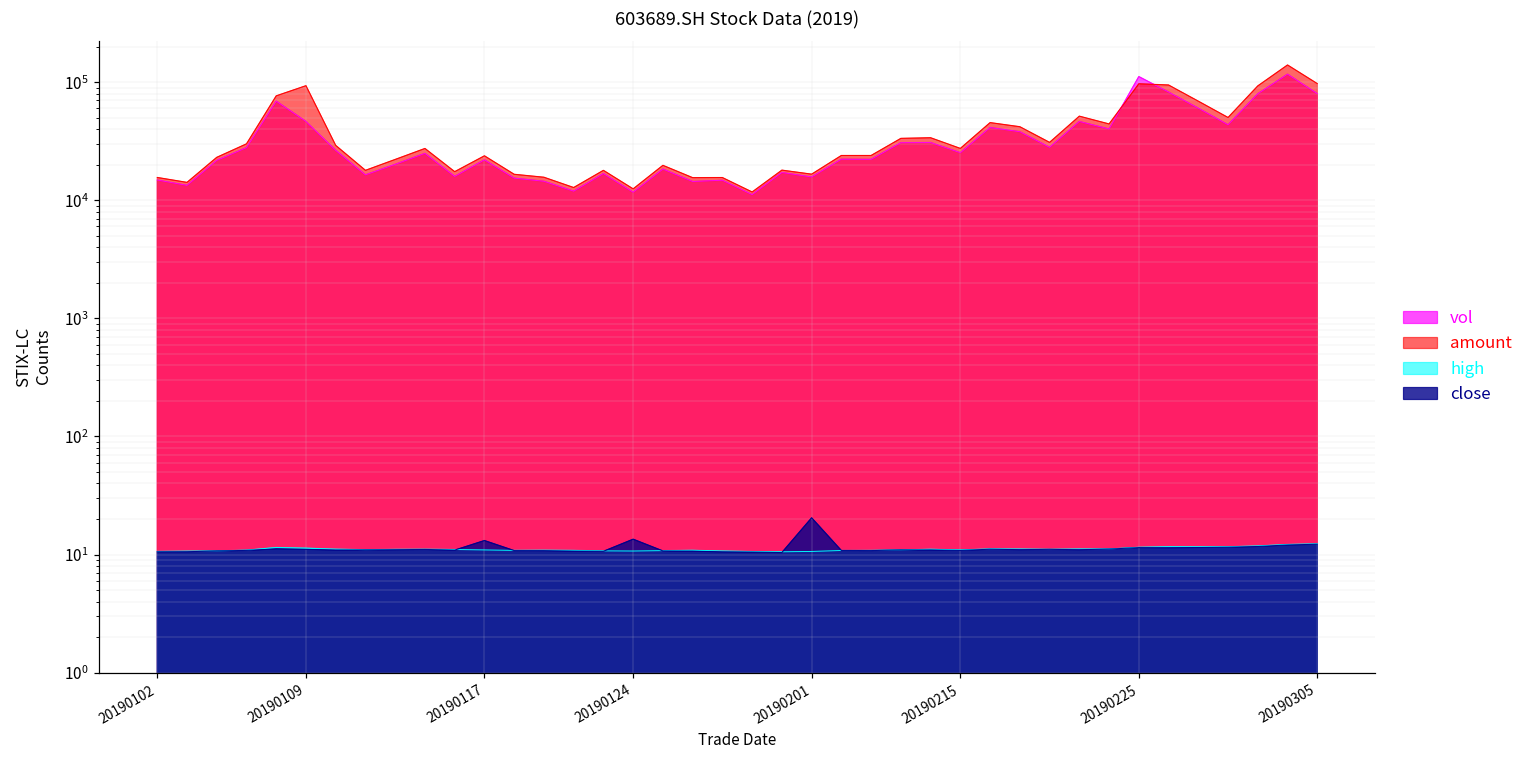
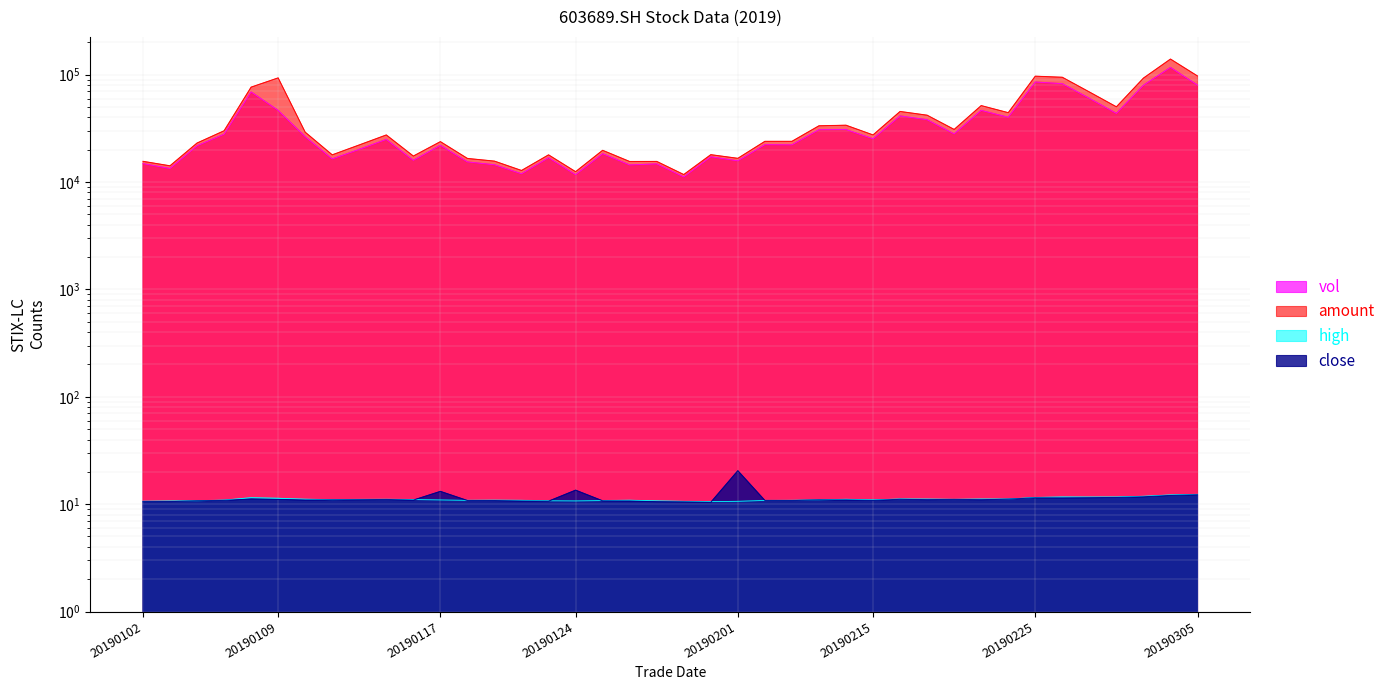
  {
    "vol": {
      "20190109": 47000,
      "20190117": 22000,
      "20190124": 12000,
      "20190201": 16000,
      "20190215": 25000,
-     "20190225": 110000,
+     "20190225": 90000,
      "20190305": 80000
    },
    "amount": {
      "20190109": 90000,
      "20190117": 24000,
      "20190124": 12000,
      "20190201": 17000,
      "20190215": 27000,
      "20190225": 100000,
      "20190305": 100000
    },
    "high": {
      "20190117": 11,
      "20190124": 11,
      "20190201": 11
    },
    "close": {
      "20190117": 13,
      "20190124": 14,
      "20190201": 20
    }
  }
